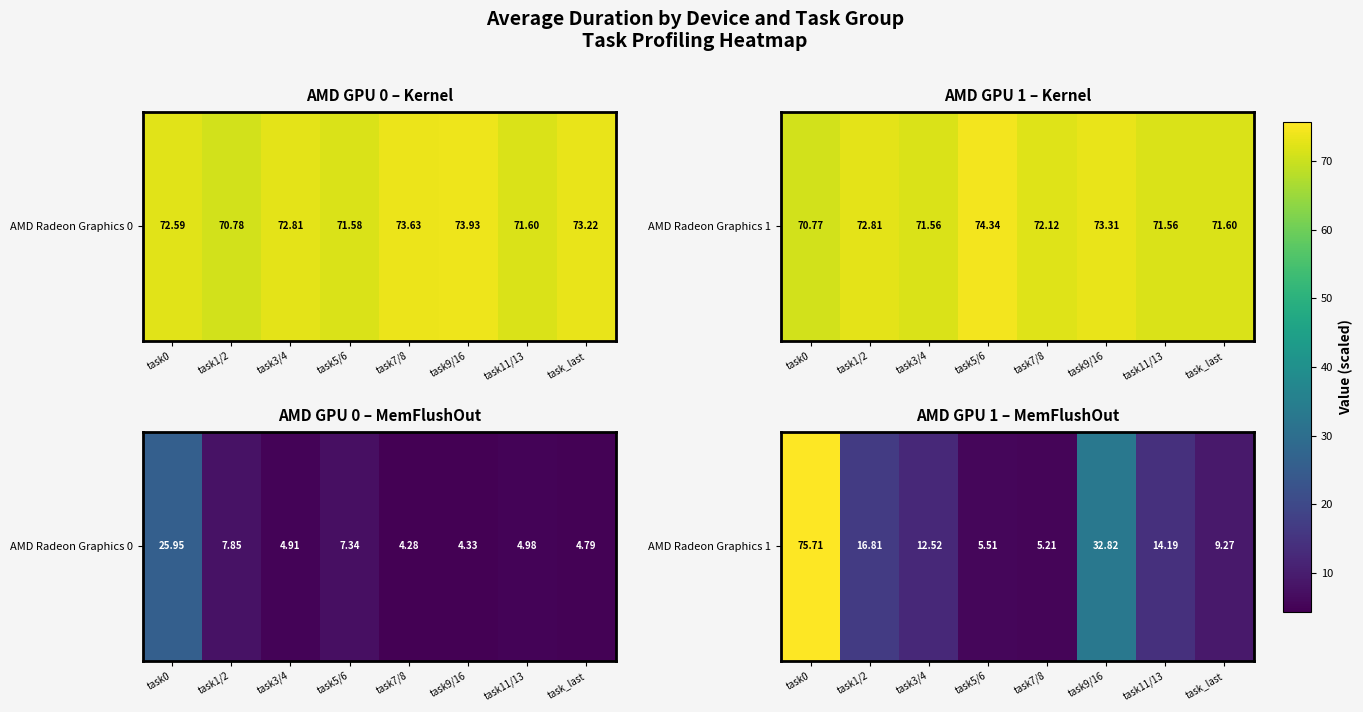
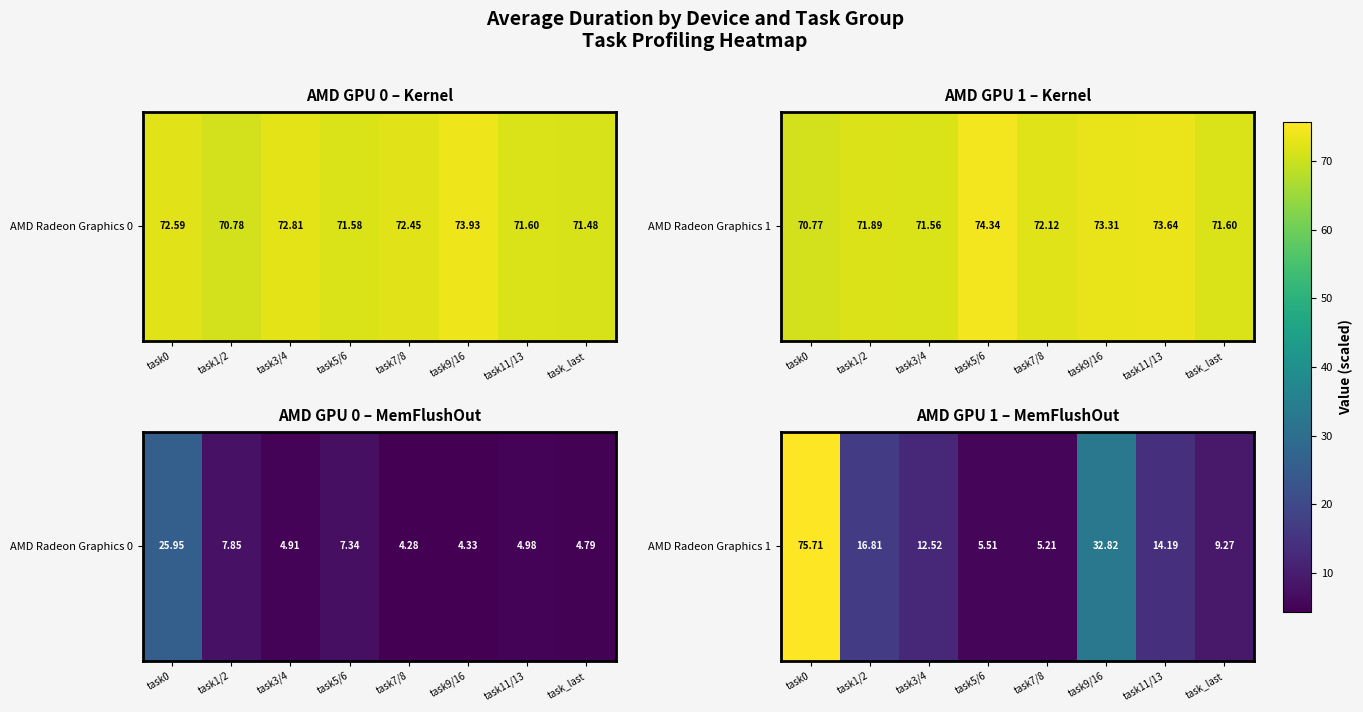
  {
    "AMD GPU 0 – Kernel": {
      "AMD Radeon Graphics 0": {
        "task0": 72.59,
        "task1/2": 70.78,
        "task3/4": 72.81,
        "task5/6": 71.58,
-       "task7/8": 73.63,
+       "task7/8": 72.45,
        "task9/16": 73.93,
        "task11/13": 71.60,
-       "task_last": 73.22
+       "task_last": 71.48
      }
    },
    "AMD GPU 1 – Kernel": {
      "AMD Radeon Graphics 1": {
        "task0": 70.77,
-       "task1/2": 72.81,
+       "task1/2": 71.89,
        "task3/4": 71.56,
        "task5/6": 74.34,
        "task7/8": 72.12,
        "task9/16": 73.31,
-       "task11/13": 71.56,
+       "task11/13": 73.64,
        "task_last": 71.60
      }
    },
    "AMD GPU 0 – MemFlushOut": {
      "AMD Radeon Graphics 0": {
        "task0": 25.95,
        "task1/2": 7.85,
        "task3/4": 4.91,
        "task5/6": 7.34,
        "task7/8": 4.28,
        "task9/16": 4.33,
        "task11/13": 4.98,
        "task_last": 4.79
      }
    },
    "AMD GPU 1 – MemFlushOut": {
      "AMD Radeon Graphics 1": {
        "task0": 75.71,
        "task1/2": 16.81,
        "task3/4": 12.52,
        "task5/6": 5.51,
        "task7/8": 5.21,
        "task9/16": 32.82,
        "task11/13": 14.19,
        "task_last": 9.27
      }
    }
  }
